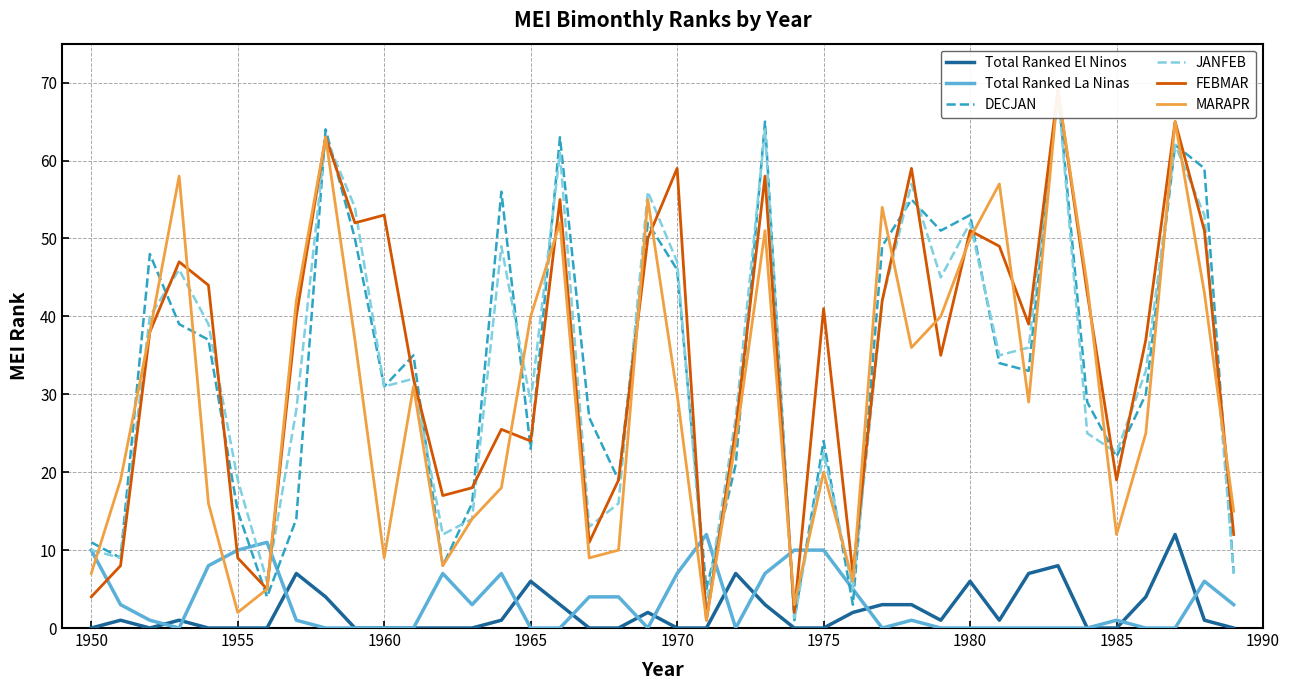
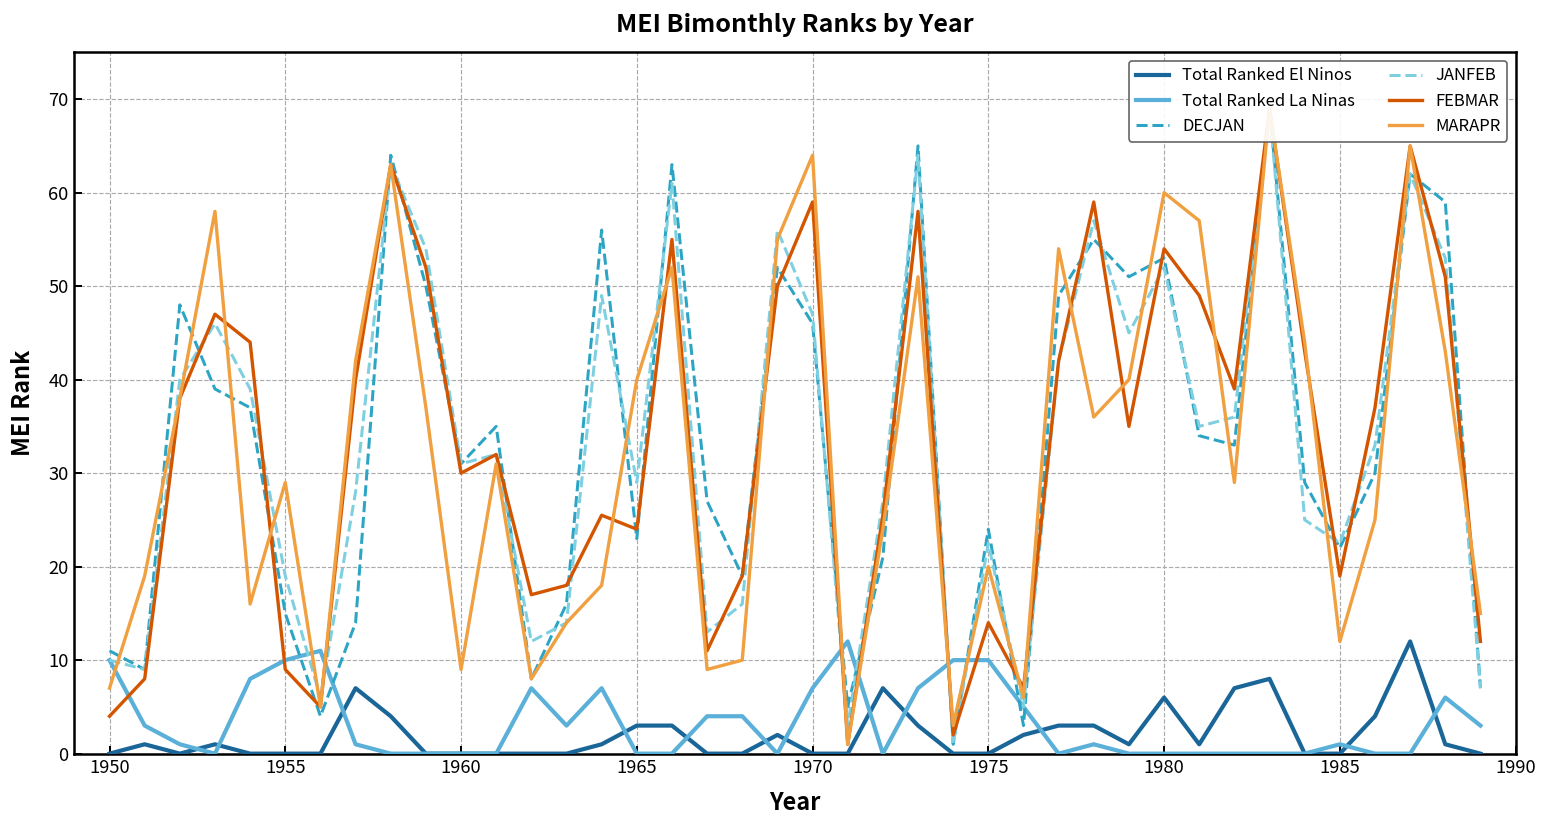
  {
    "Total Ranked El Ninos": {
      "1950": 0,
      "1955": 0,
-     "1965": 6,
+     "1965": 3,
      "1970": 0,
      "1975": 0,
      "1980": 6,
      "1985": 0
    },
    "FEBMAR": {
      "1950": 4,
      "1955": 9,
-     "1960": 53,
+     "1960": 30,
      "1965": 24,
      "1970": 59,
-     "1975": 41,
-     "1980": 51,
+     "1975": 14,
+     "1980": 54,
      "1985": 19
    },
    "MARAPR": {
      "1950": 7,
-     "1955": 2,
+     "1955": 29,
      "1960": 9,
      "1965": 40,
-     "1970": 30,
+     "1970": 64,
      "1975": 20,
-     "1980": 50,
+     "1980": 60,
      "1985": 12
    }
  }
